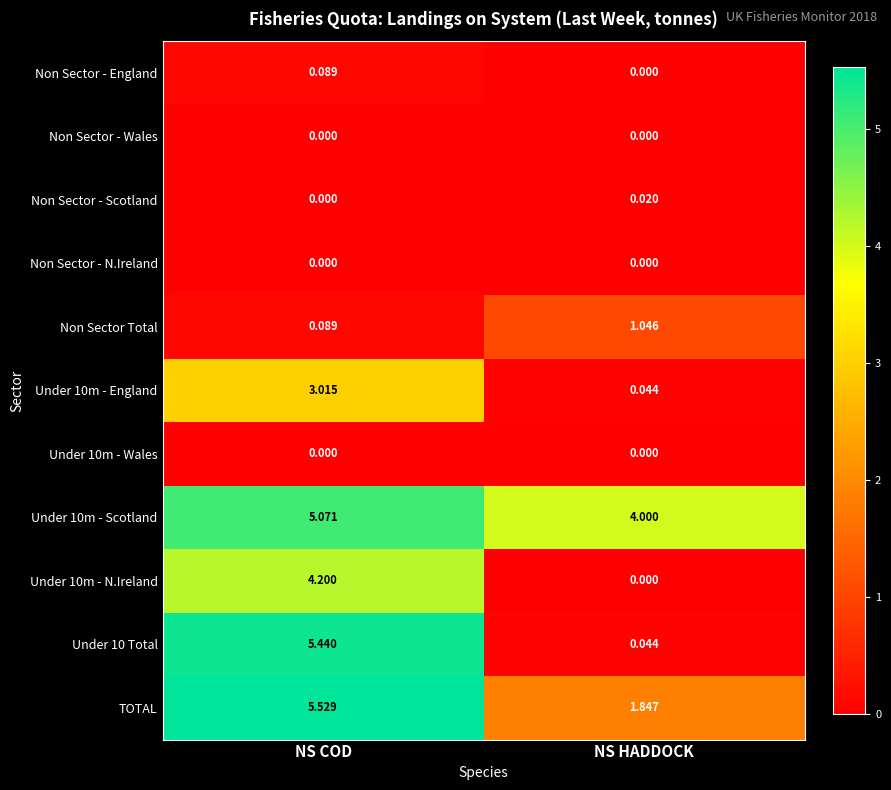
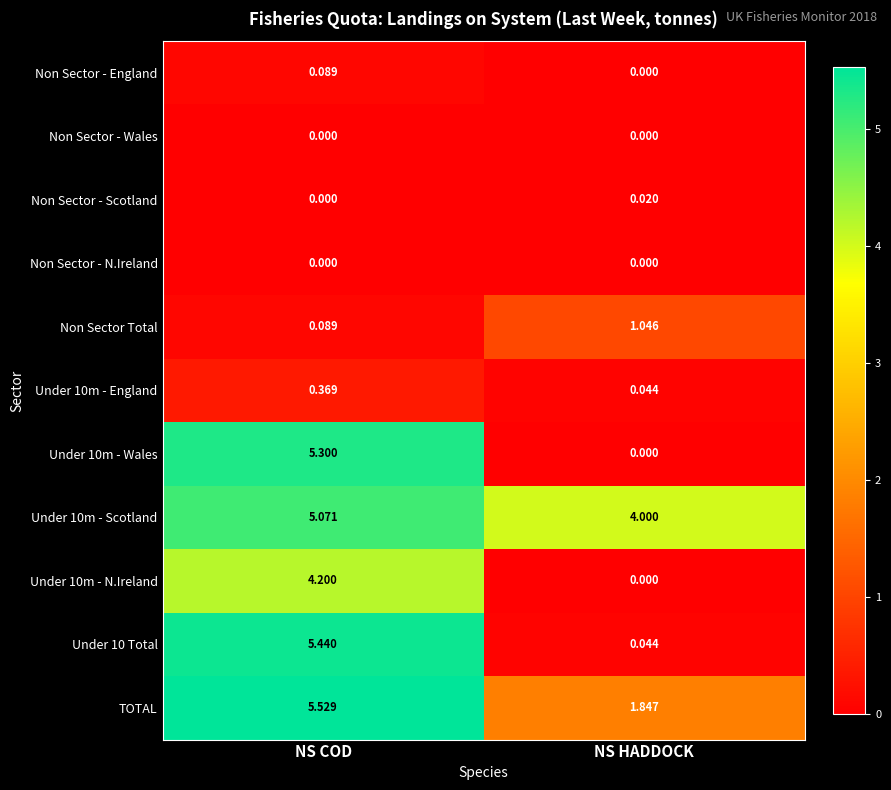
  {
    "Non Sector - England": {
      "NS COD": 0.089,
      "NS HADDOCK": 0.000
    },
    "Non Sector - Wales": {
      "NS COD": 0.000,
      "NS HADDOCK": 0.000
    },
    "Non Sector - Scotland": {
      "NS COD": 0.000,
      "NS HADDOCK": 0.020
    },
    "Non Sector - N.Ireland": {
      "NS COD": 0.000,
      "NS HADDOCK": 0.000
    },
    "Non Sector Total": {
      "NS COD": 0.089,
      "NS HADDOCK": 1.046
    },
    "Under 10m - England": {
-     "NS COD": 3.015,
+     "NS COD": 0.369,
      "NS HADDOCK": 0.044
    },
    "Under 10m - Wales": {
-     "NS COD": 0.000,
+     "NS COD": 5.300,
      "NS HADDOCK": 0.000
    },
    "Under 10m - Scotland": {
      "NS COD": 5.071,
      "NS HADDOCK": 4.000
    },
    "Under 10m - N.Ireland": {
      "NS COD": 4.200,
      "NS HADDOCK": 0.000
    },
    "Under 10 Total": {
      "NS COD": 5.440,
      "NS HADDOCK": 0.044
    },
    "TOTAL": {
      "NS COD": 5.529,
      "NS HADDOCK": 1.847
    }
  }
